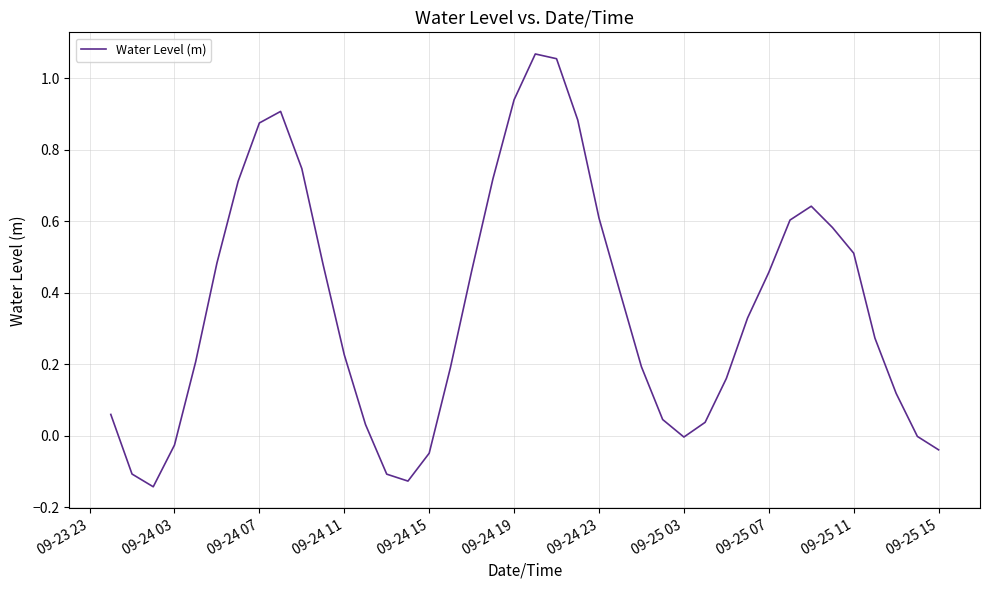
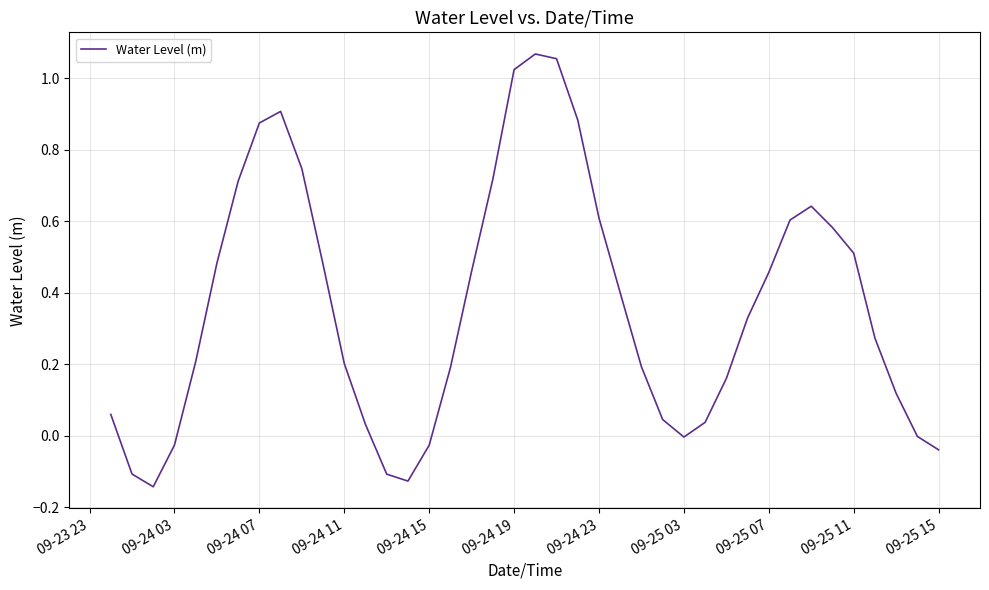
  {
    "09-24 03": -0.03,
    "09-24 07": 0.88,
-   "09-24 11": 0.23,
-   "09-24 15": -0.05,
-   "09-24 19": 0.94,
+   "09-24 11": 0.20,
+   "09-24 15": -0.03,
+   "09-24 19": 1.02,
    "09-24 23": 0.61,
    "09-25 03": 0.00,
    "09-25 07": 0.46,
    "09-25 11": 0.51,
    "09-25 15": -0.04
  }
